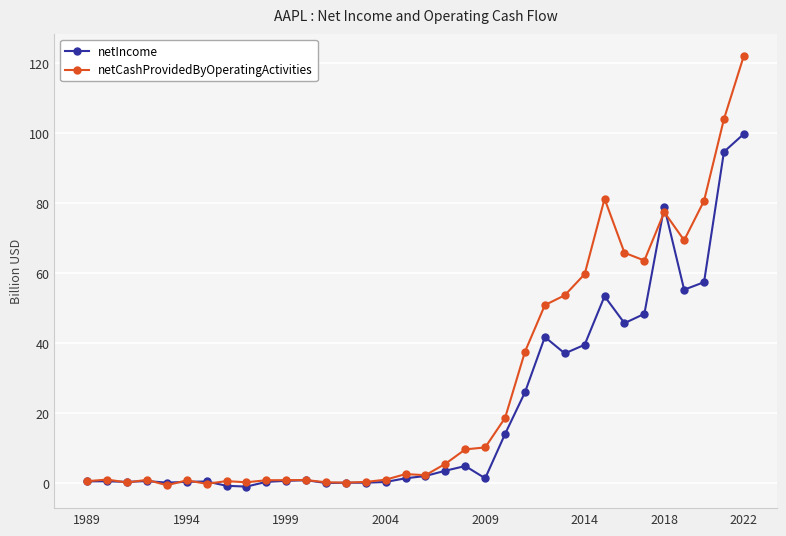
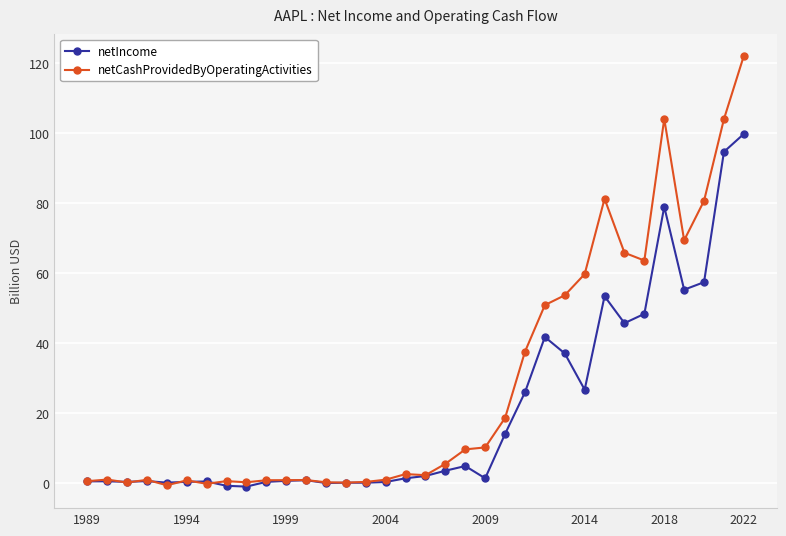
  {
    "netIncome": {
      "2009": 1,
-     "2014": 40,
+     "2014": 27,
      "2018": 79,
      "2022": 100
    },
    "netCashProvidedByOperatingActivities": {
      "2009": 10,
      "2014": 60,
-     "2018": 77,
+     "2018": 104,
      "2022": 122
    }
  }
